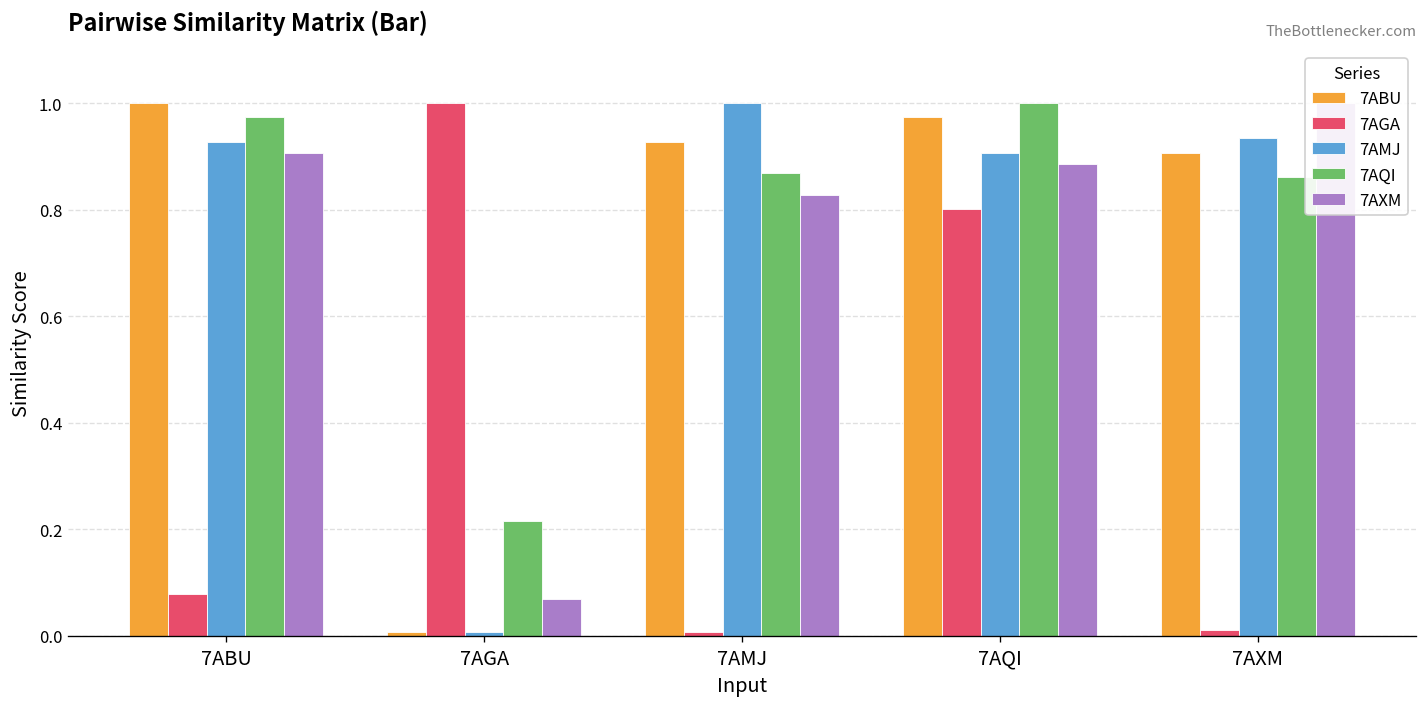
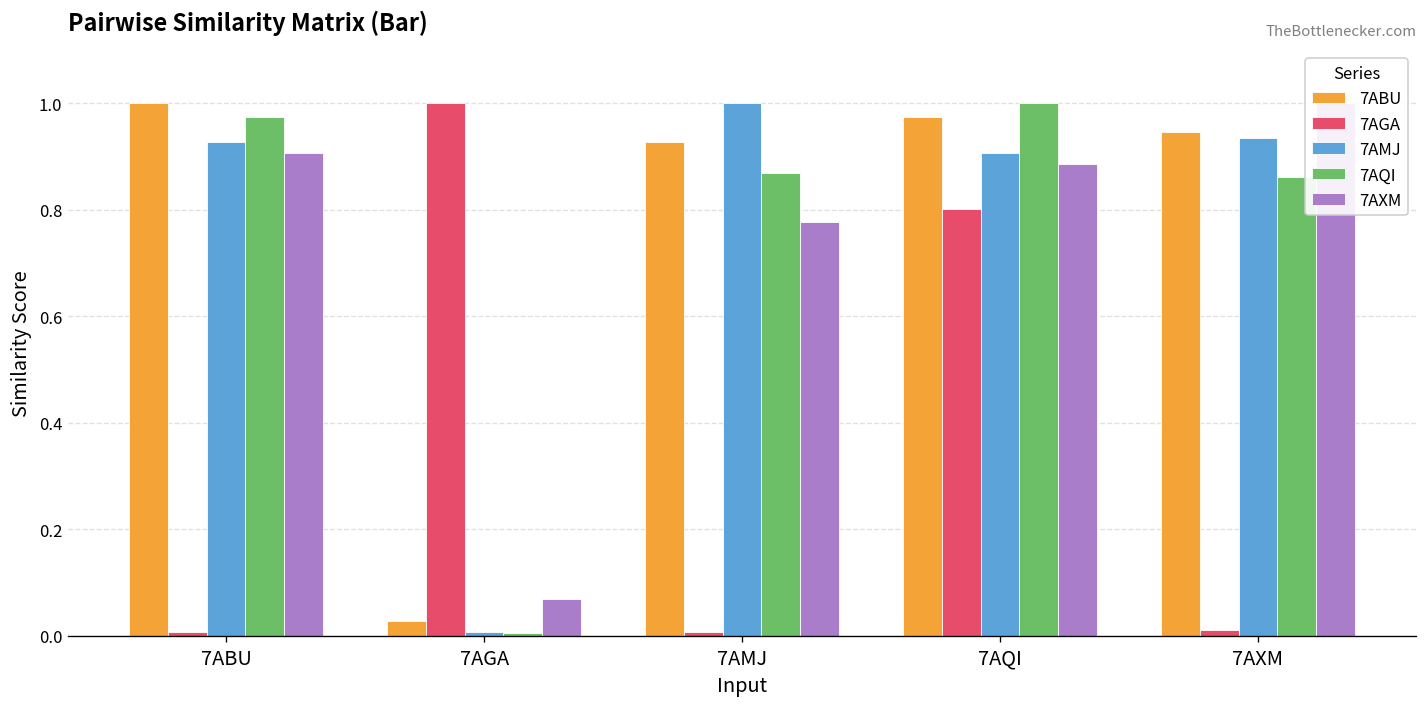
  {
    "7ABU": {
      "7ABU": 1.00,
-     "7AGA": 0.01,
+     "7AGA": 0.03,
      "7AMJ": 0.93,
      "7AQI": 0.98,
-     "7AXM": 0.91
+     "7AXM": 0.95
    },
    "7AGA": {
-     "7ABU": 0.08,
+     "7ABU": 0.01,
      "7AGA": 1.00,
      "7AMJ": 0.01,
      "7AQI": 0.80,
      "7AXM": 0.01
    },
    "7AMJ": {
      "7ABU": 0.93,
      "7AGA": 0.01,
      "7AMJ": 1.00,
      "7AQI": 0.91,
      "7AXM": 0.93
    },
    "7AQI": {
      "7ABU": 0.98,
-     "7AGA": 0.22,
+     "7AGA": 0.01,
      "7AMJ": 0.87,
      "7AQI": 1.00,
      "7AXM": 0.86
    },
    "7AXM": {
      "7ABU": 0.91,
      "7AGA": 0.07,
-     "7AMJ": 0.83,
+     "7AMJ": 0.78,
      "7AQI": 0.89
    }
  }
